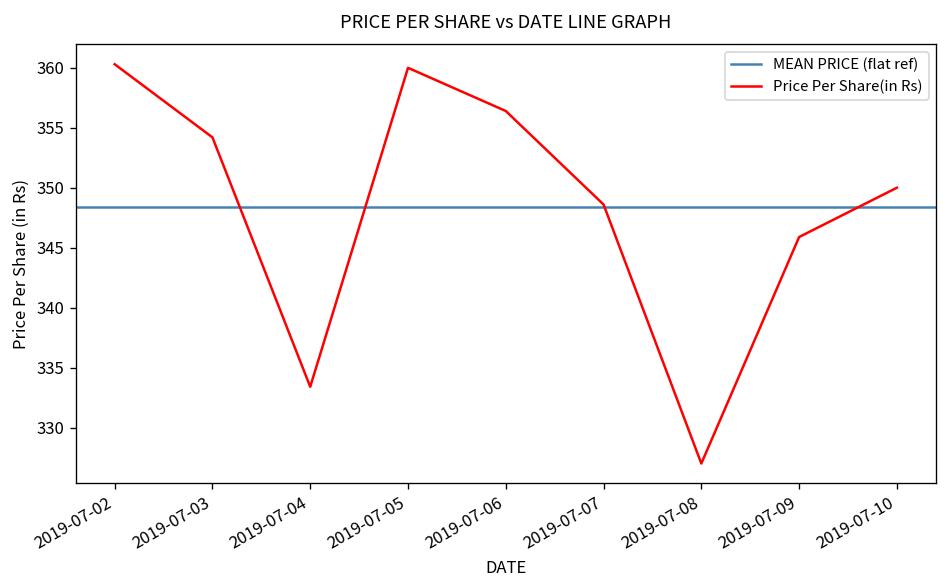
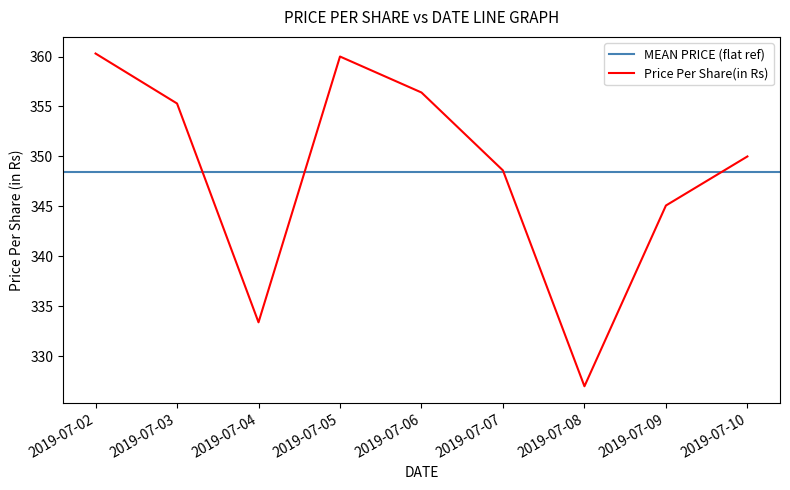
  {
    "2019-07-02": 360,
-   "2019-07-03": 354,
+   "2019-07-03": 355,
    "2019-07-04": 333,
    "2019-07-05": 360,
    "2019-07-06": 356,
    "2019-07-07": 349,
    "2019-07-08": 327,
-   "2019-07-09": 346,
+   "2019-07-09": 345,
    "2019-07-10": 350
  }
